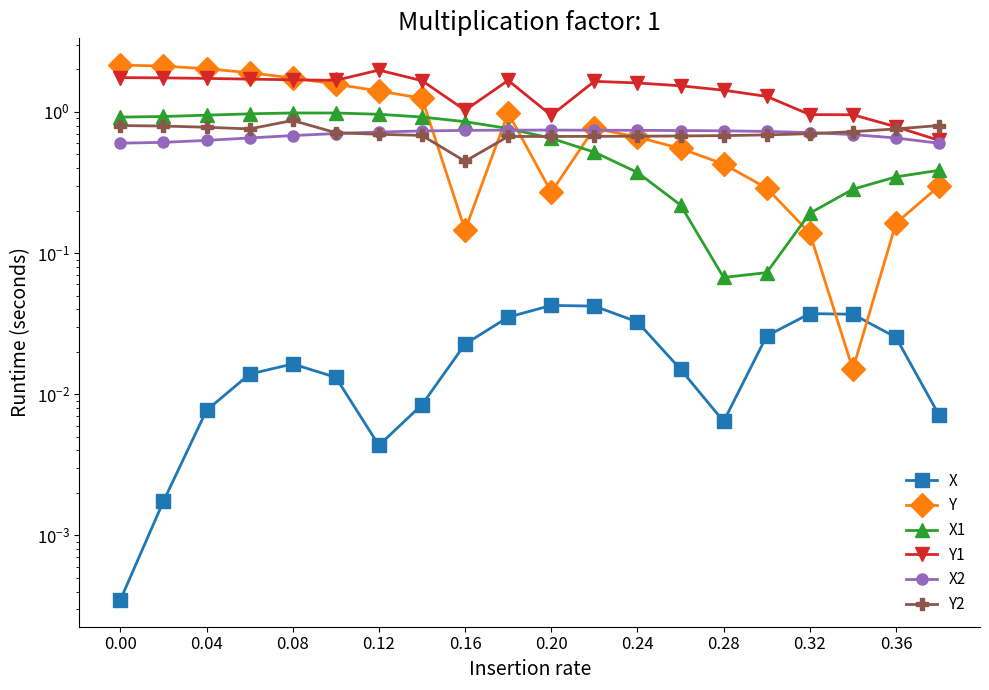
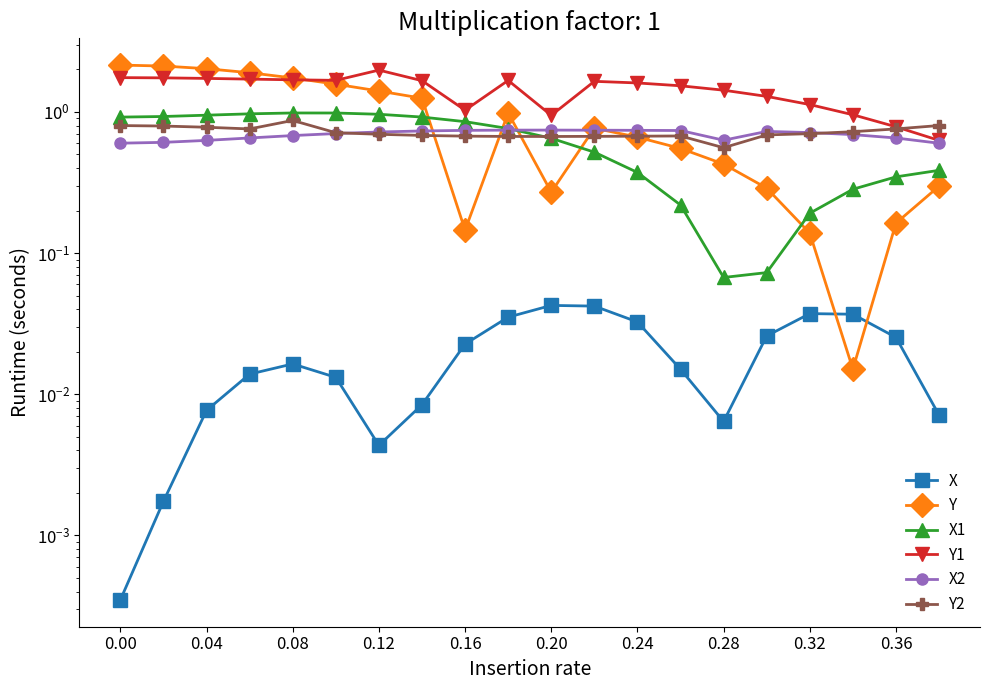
  {
    "X": {
      "0.00": 0.00035,
      "0.04": 0.008,
      "0.08": 0.016,
      "0.12": 0.0043,
      "0.16": 0.023,
      "0.20": 0.043,
      "0.24": 0.033,
      "0.28": 0.006,
      "0.32": 0.037,
      "0.36": 0.025
    },
    "Y": {
      "0.00": 2.1,
      "0.04": 2.0,
      "0.12": 1.4,
      "0.16": 0.15,
      "0.20": 0.27,
      "0.28": 0.43,
      "0.32": 0.14,
      "0.36": 0.16
    },
    "X1": {
      "0.00": 0.9,
      "0.04": 0.9,
      "0.08": 1.0,
      "0.12": 1.0,
      "0.16": 0.9,
      "0.24": 0.37,
      "0.28": 0.07,
      "0.32": 0.19,
      "0.36": 0.35
    },
    "Y1": {
      "0.00": 1.7,
      "0.04": 1.7,
      "0.12": 2.0,
      "0.16": 1.0,
      "0.20": 0.9,
      "0.24": 1.6,
      "0.28": 1.4,
-     "0.32": 1.0
+     "0.32": 1.1
    },
    "X2": {
      "0.00": 0.6,
      "0.04": 0.6,
      "0.08": 0.7,
      "0.16": 0.7,
      "0.20": 0.7,
      "0.24": 0.7,
-     "0.28": 0.7,
+     "0.28": 0.6,
      "0.36": 0.7
    },
    "Y2": {
      "0.00": 0.8,
      "0.04": 0.8,
      "0.08": 0.9,
-     "0.16": 0.45,
-     "0.28": 0.7
+     "0.16": 0.7,
+     "0.28": 0.56
    }
  }
